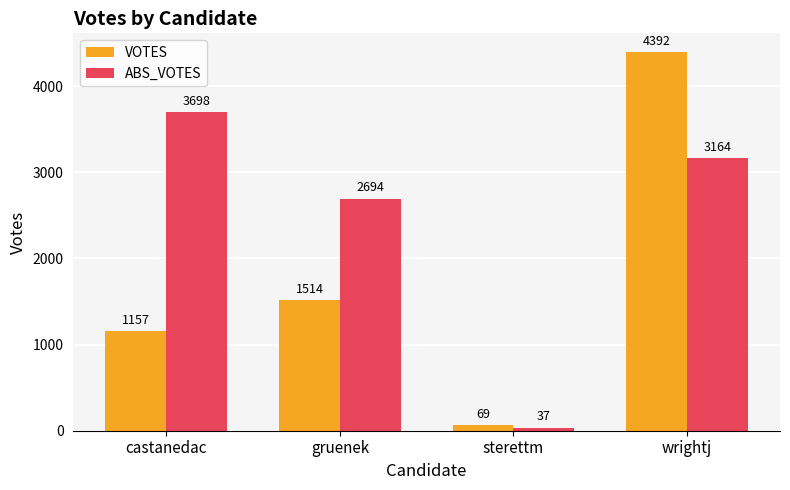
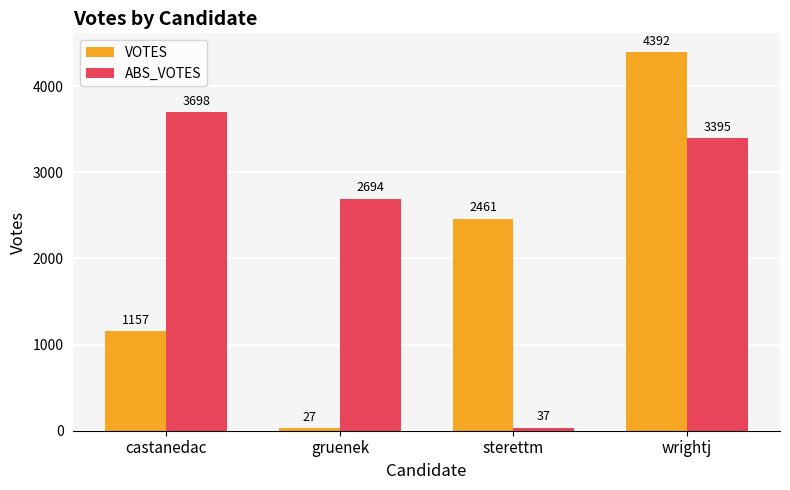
  {
    "VOTES": {
      "castanedac": 1157,
-     "gruenek": 1514,
-     "sterettm": 69,
+     "gruenek": 27,
+     "sterettm": 2461,
      "wrightj": 4392
    },
    "ABS_VOTES": {
      "castanedac": 3698,
      "gruenek": 2694,
      "sterettm": 37,
-     "wrightj": 3164
+     "wrightj": 3395
    }
  }
